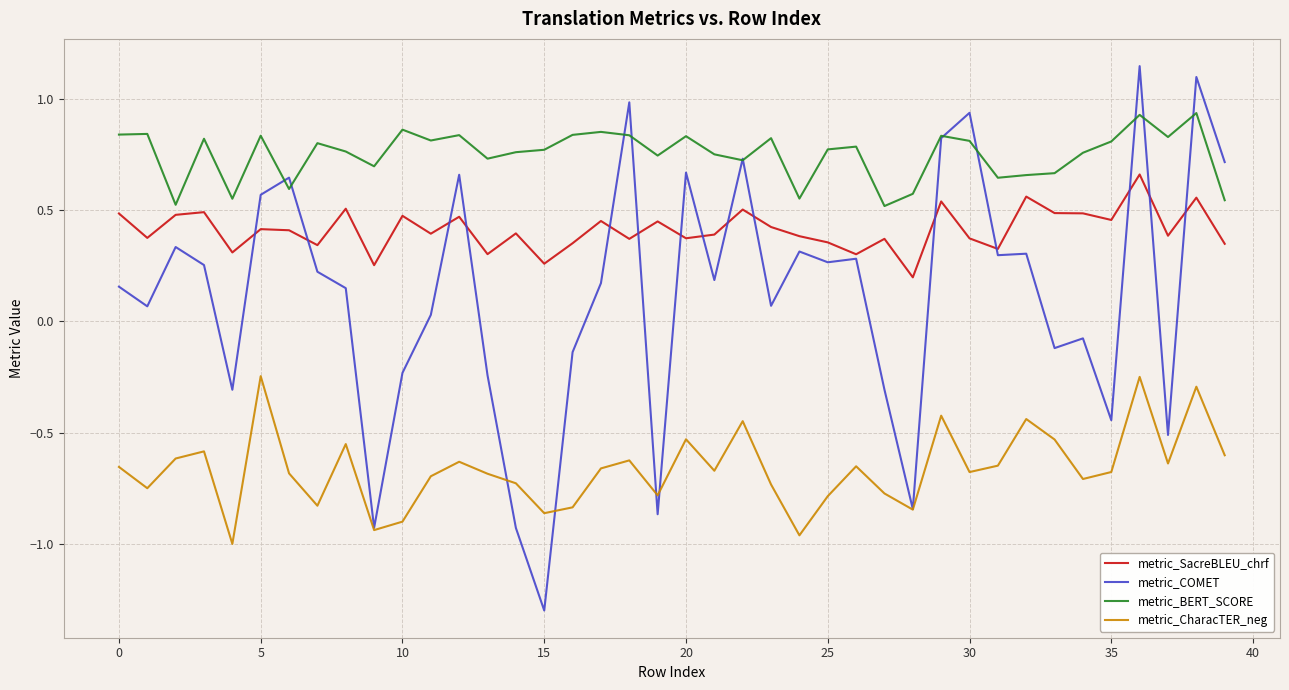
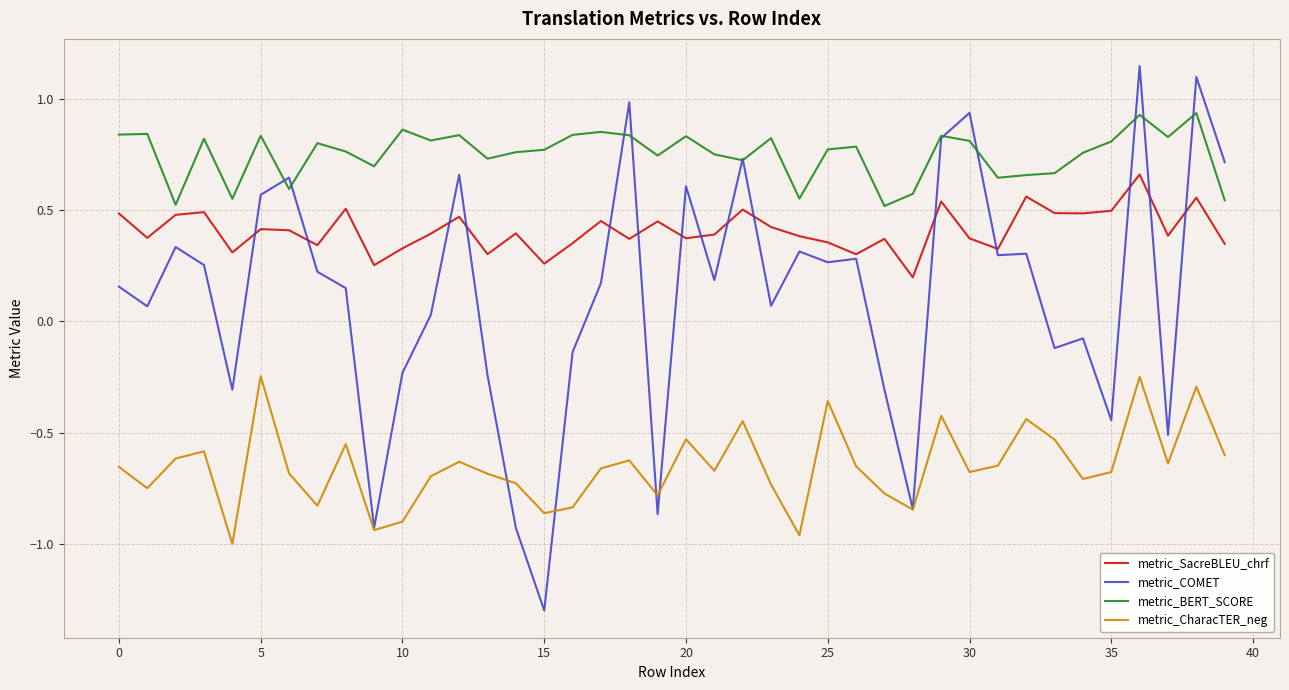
  {
    "metric_SacreBLEU_chrf": {
      "0": 0.48,
      "5": 0.41,
-     "10": 0.47,
+     "10": 0.33,
      "15": 0.26,
      "20": 0.37,
      "25": 0.35,
      "30": 0.37,
-     "35": 0.45
+     "35": 0.50
    },
    "metric_COMET": {
      "0": 0.16,
      "5": 0.57,
      "10": -0.23,
      "15": -1.30,
-     "20": 0.67,
+     "20": 0.61,
      "25": 0.26,
      "30": 0.94,
      "35": -0.44
    },
    "metric_BERT_SCORE": {
      "0": 0.84,
      "5": 0.83,
      "10": 0.86,
      "15": 0.77,
      "20": 0.83,
      "25": 0.77,
      "30": 0.81,
      "35": 0.81
    },
    "metric_CharacTER_neg": {
      "0": -0.65,
      "5": -0.25,
      "10": -0.90,
      "15": -0.86,
      "20": -0.53,
-     "25": -0.79,
+     "25": -0.36,
      "30": -0.68,
      "35": -0.68
    }
  }
